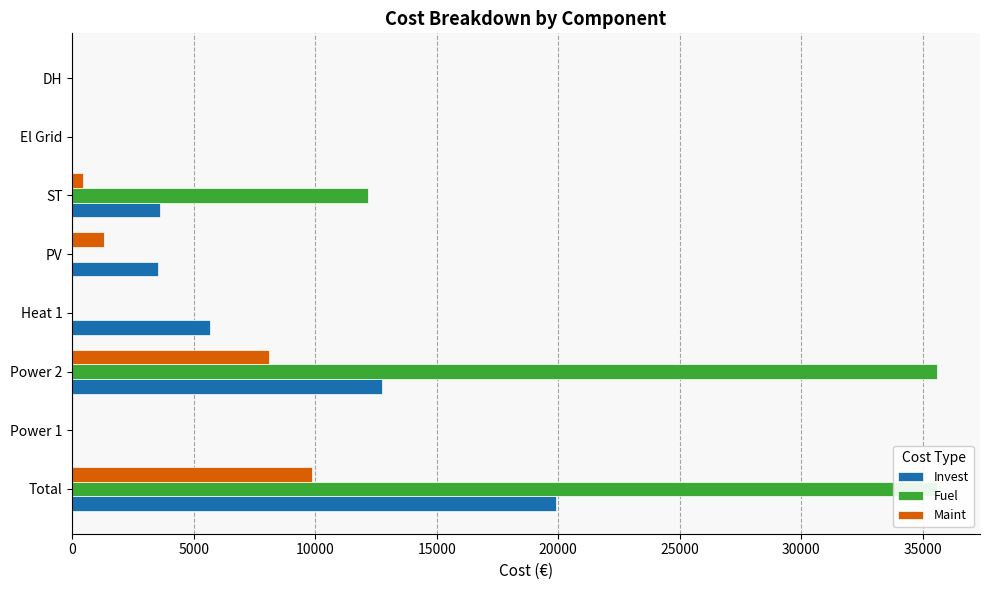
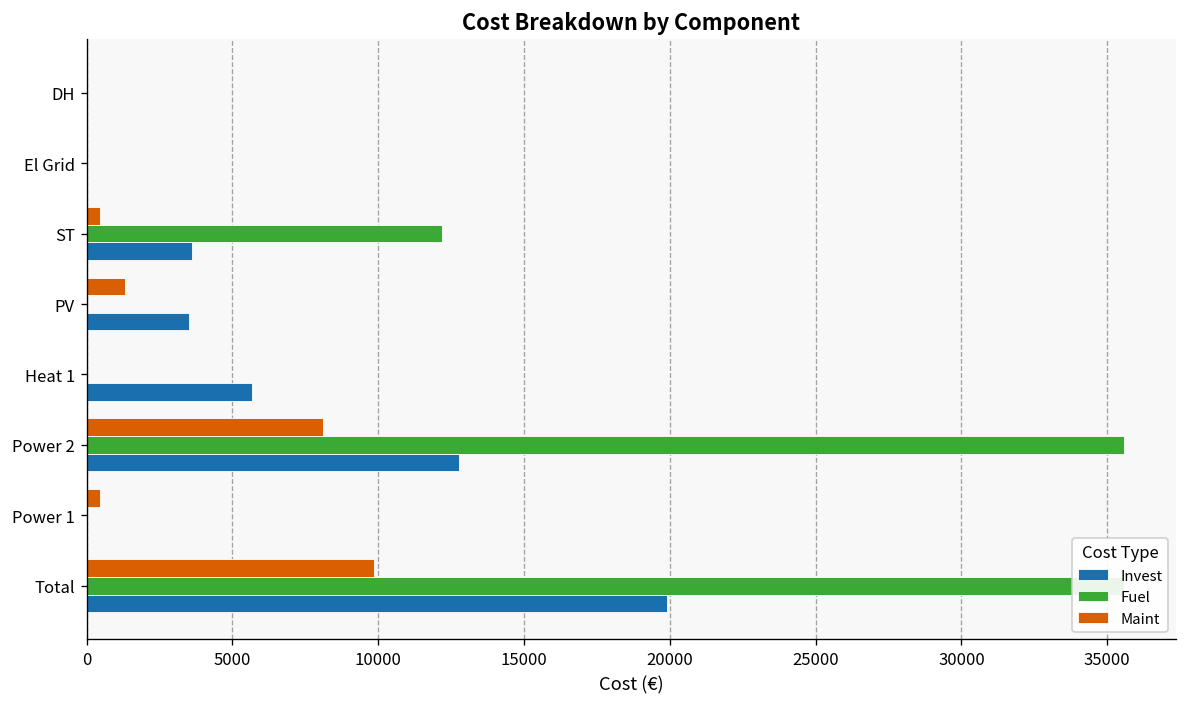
  {
    "Invest": {
      "DH": 0,
      "El Grid": 0,
      "ST": 3600,
      "PV": 3500,
      "Heat 1": 5700,
      "Power 2": 12800,
      "Power 1": 0,
      "Total": 19900
    },
    "Fuel": {
      "DH": 0,
      "El Grid": 0,
      "ST": 12200,
      "PV": 0,
      "Heat 1": 0,
      "Power 2": 35600,
      "Power 1": 0
    },
    "Maint": {
      "DH": 0,
      "El Grid": 0,
      "ST": 500,
      "PV": 1300,
      "Heat 1": 0,
      "Power 2": 8100,
-     "Power 1": 0,
+     "Power 1": 500,
      "Total": 9900
    }
  }
